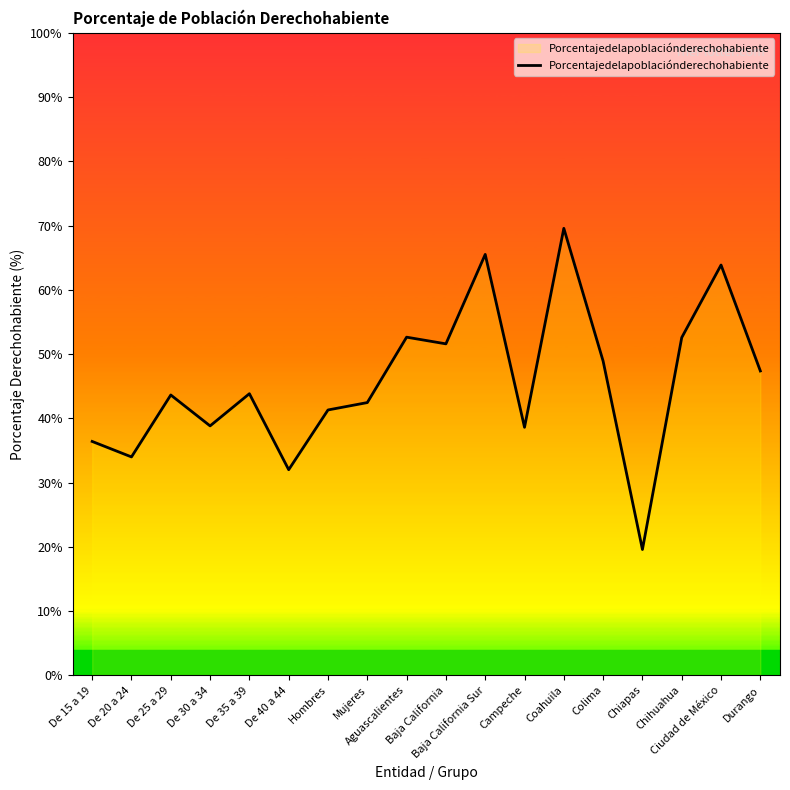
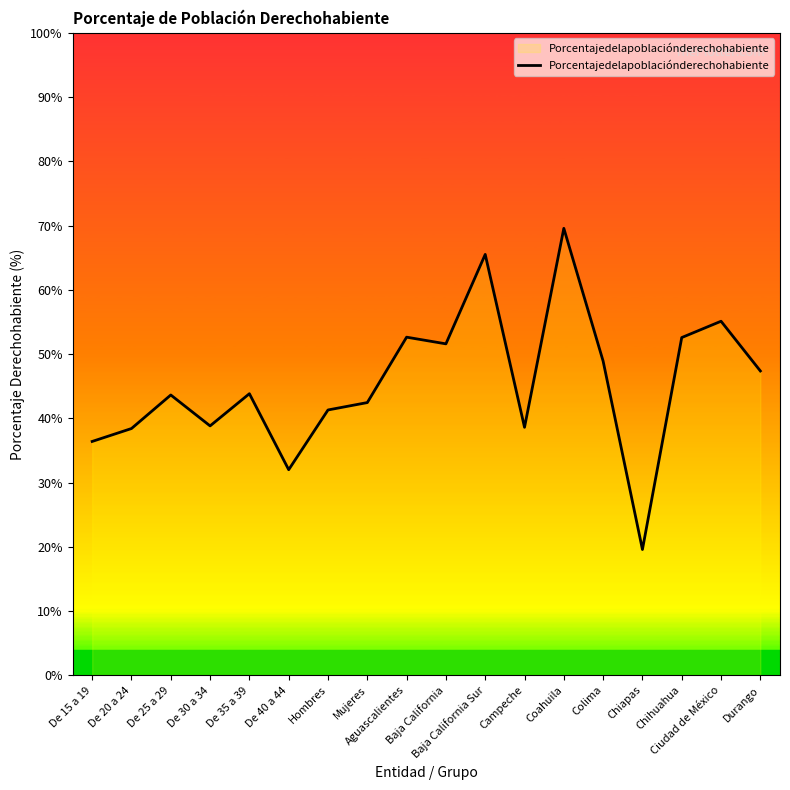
  {
    "De 15 a 19": "36%",
-   "De 20 a 24": "34%",
+   "De 20 a 24": "38%",
    "De 25 a 29": "44%",
    "De 30 a 34": "39%",
    "De 35 a 39": "44%",
    "De 40 a 44": "32%",
    "Hombres": "41%",
    "Mujeres": "42%",
    "Aguascalientes": "53%",
    "Baja California": "52%",
    "Baja California Sur": "66%",
    "Campeche": "39%",
    "Coahuila": "70%",
    "Colima": "49%",
    "Chiapas": "20%",
    "Chihuahua": "53%",
-   "Ciudad de México": "64%",
+   "Ciudad de México": "55%",
    "Durango": "47%"
  }
